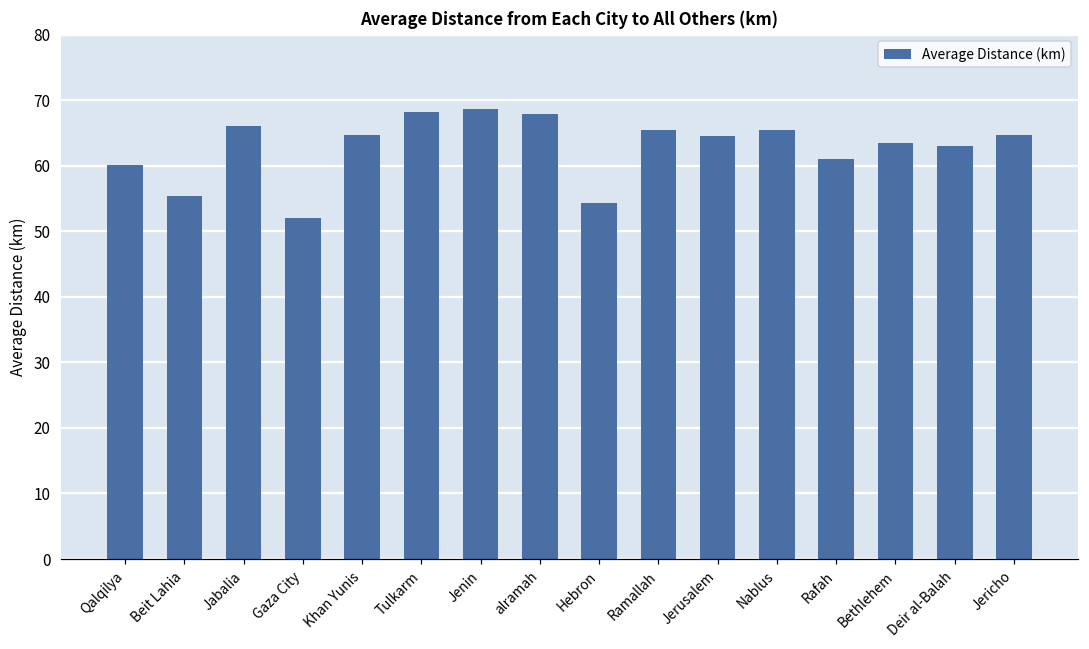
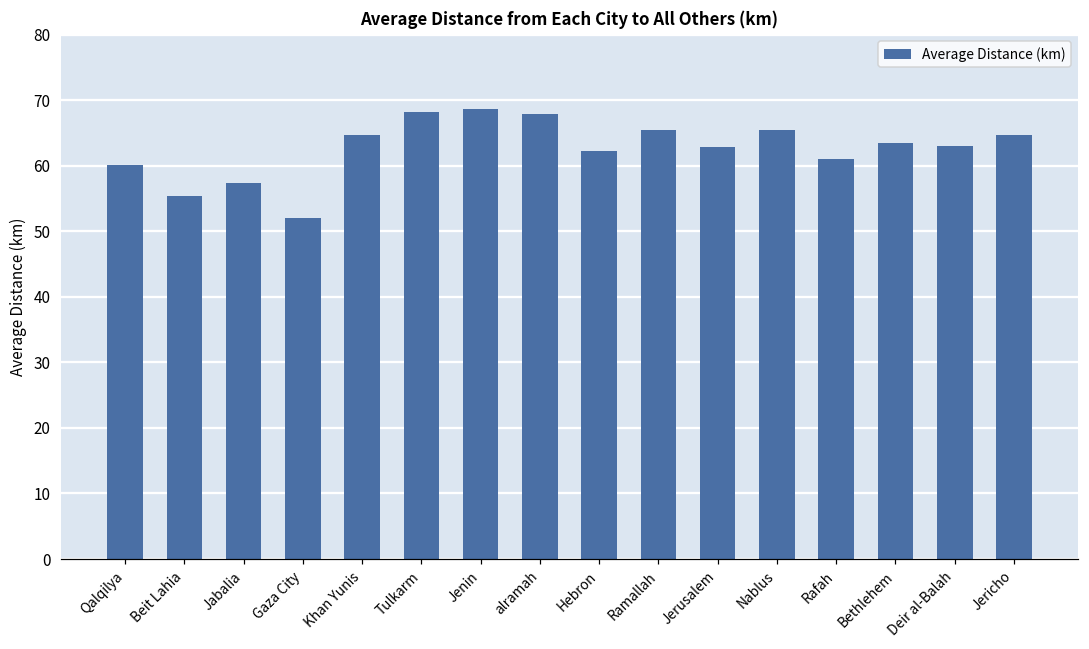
  {
    "Qalqilya": 60,
    "Beit Lahia": 55,
-   "Jabalia": 66,
+   "Jabalia": 57,
    "Gaza City": 52,
    "Khan Yunis": 65,
    "Tulkarm": 68,
    "Jenin": 69,
    "alramah": 68,
-   "Hebron": 54,
+   "Hebron": 62,
    "Ramallah": 65,
-   "Jerusalem": 65,
+   "Jerusalem": 63,
    "Nablus": 66,
    "Rafah": 61,
    "Bethlehem": 64,
    "Deir al-Balah": 63,
    "Jericho": 65
  }
